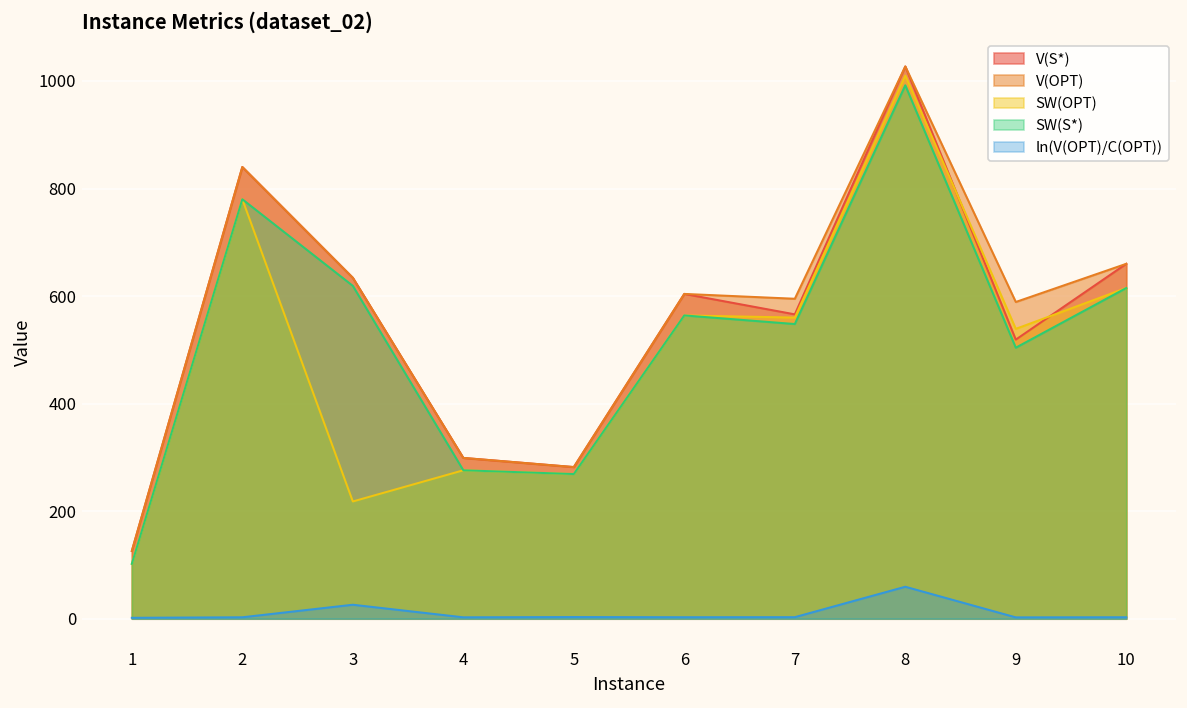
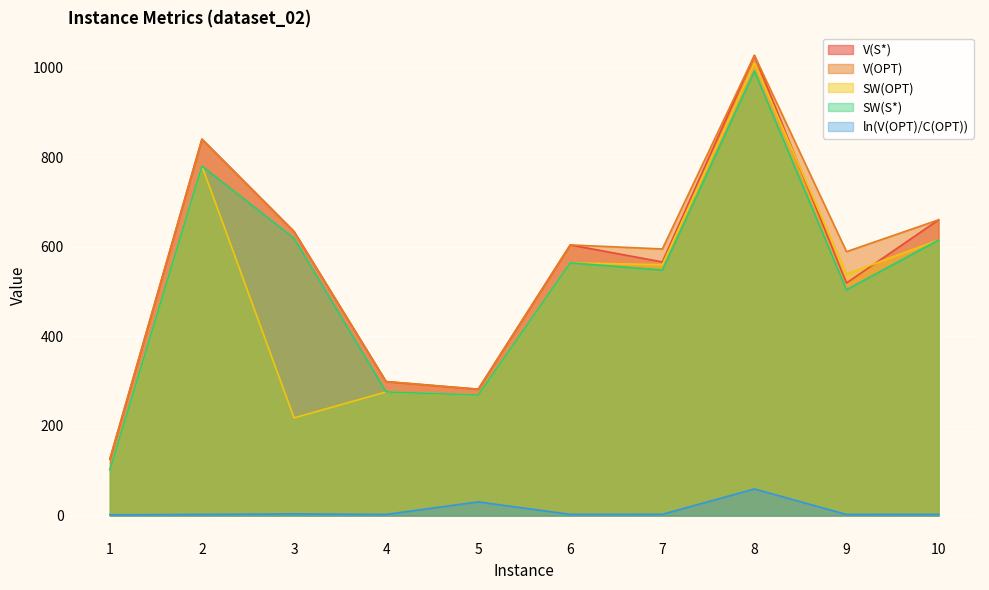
  {
    "SW(S*)": {
      "3": 620,
      "7": 550,
      "8": 990,
      "9": 500
    },
    "ln(V(OPT)/C(OPT))": {
      "1": 0,
      "2": 0,
-     "3": 30,
+     "3": 0,
      "4": 0,
-     "5": 0,
+     "5": 30,
      "6": 0,
      "7": 0,
      "8": 60,
      "9": 0,
      "10": 0
    }
  }
